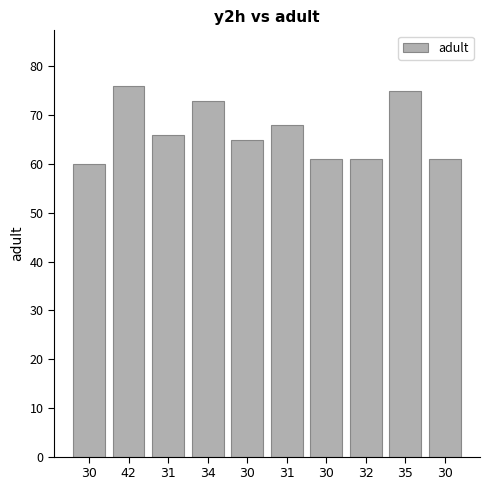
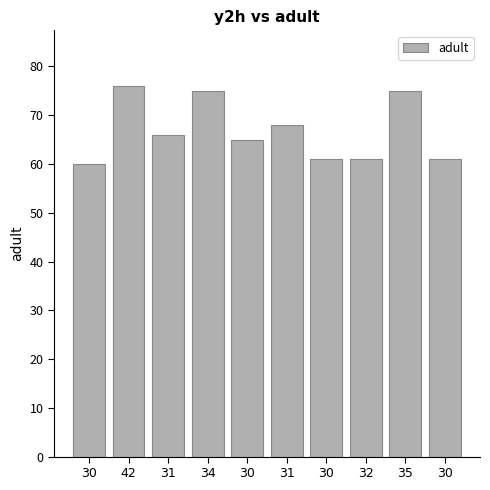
  {
    "42": 76,
-   "34": 73,
+   "34": 75,
    "32": 61,
    "35": 75
  }
